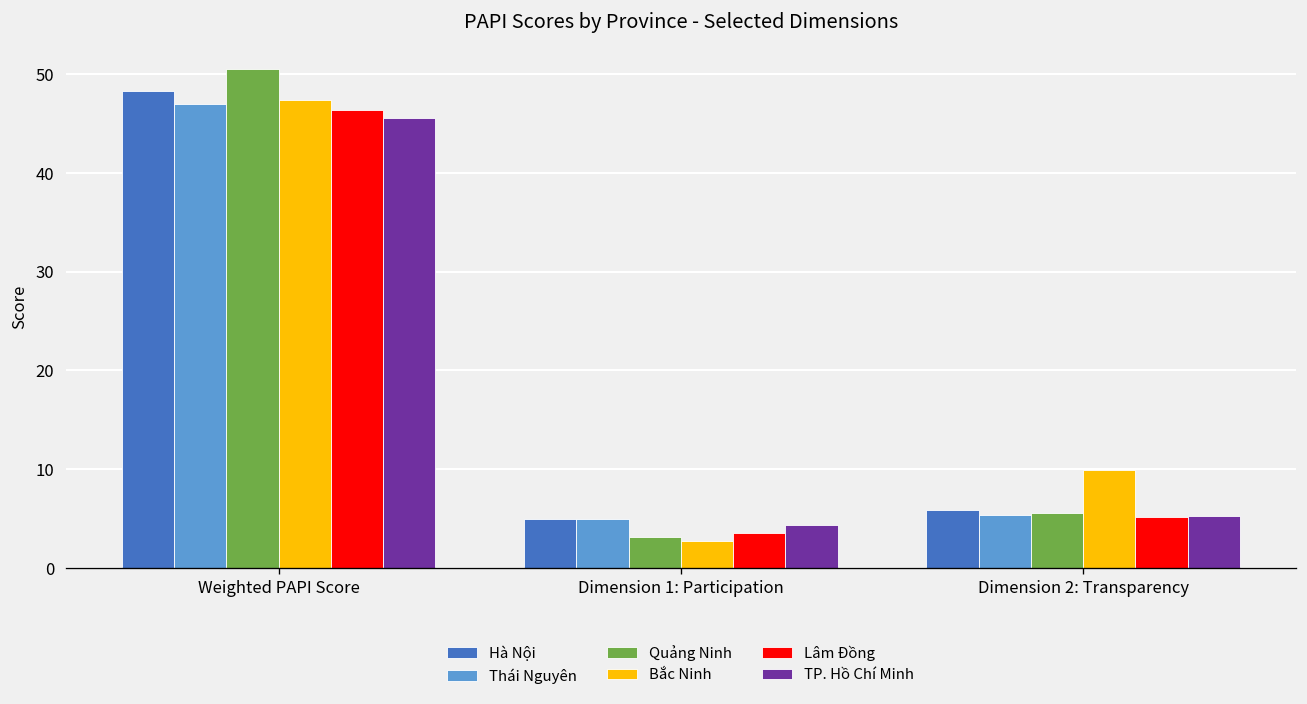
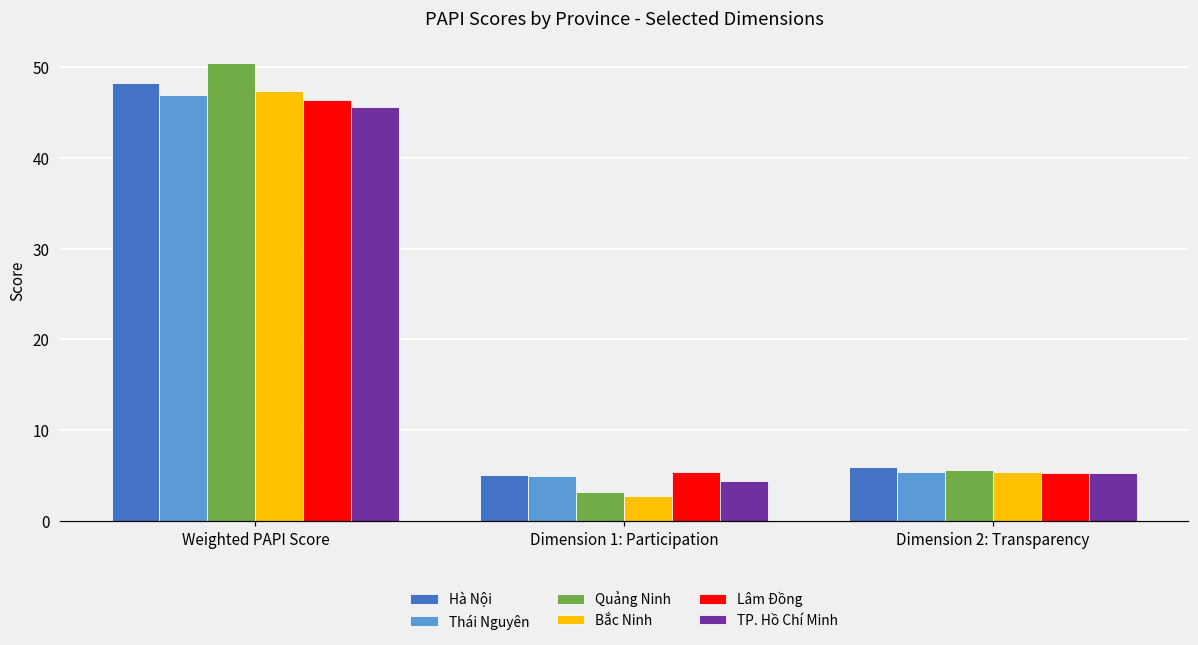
  {
    "Quảng Ninh": {
      "Weighted PAPI Score": 50,
      "Dimension 1: Participation": 3,
      "Dimension 2: Transparency": 6
    },
    "Bắc Ninh": {
      "Weighted PAPI Score": 47,
      "Dimension 1: Participation": 3,
-     "Dimension 2: Transparency": 10
+     "Dimension 2: Transparency": 5
    },
    "Lâm Đồng": {
      "Weighted PAPI Score": 46,
-     "Dimension 1: Participation": 4,
+     "Dimension 1: Participation": 5,
      "Dimension 2: Transparency": 5
    },
    "TP. Hồ Chí Minh": {
      "Weighted PAPI Score": 46,
      "Dimension 1: Participation": 4,
      "Dimension 2: Transparency": 5
    }
  }
